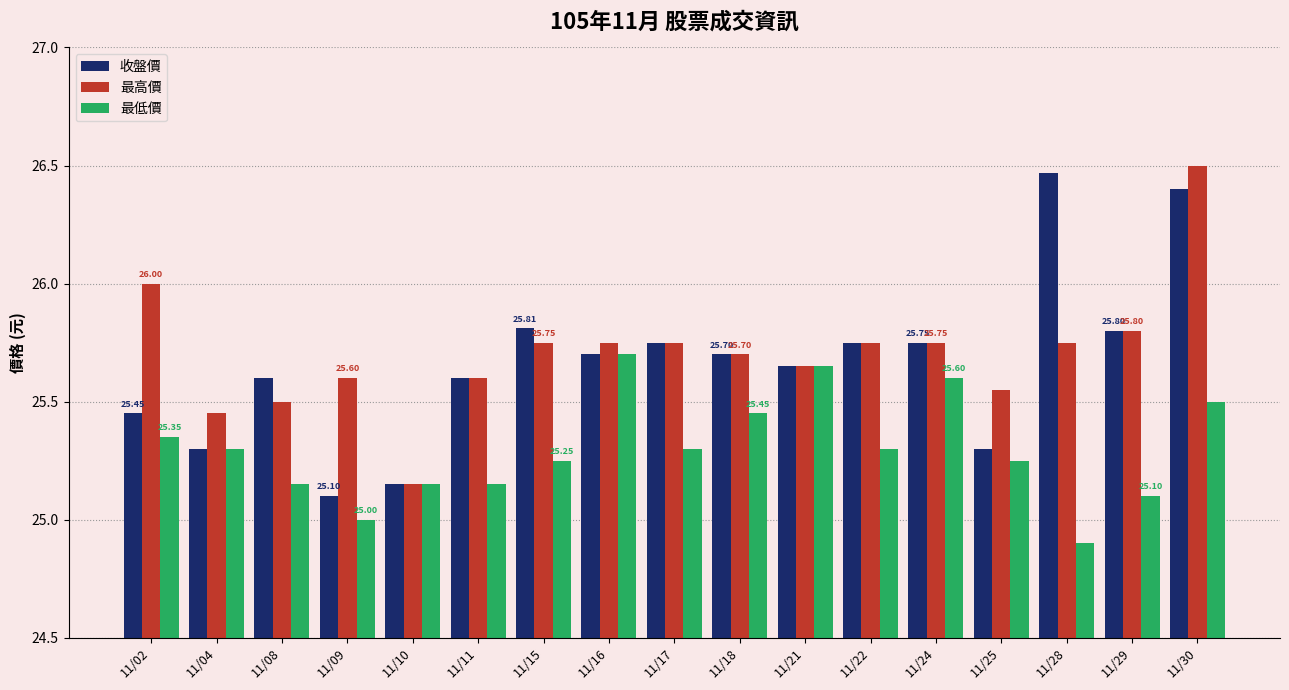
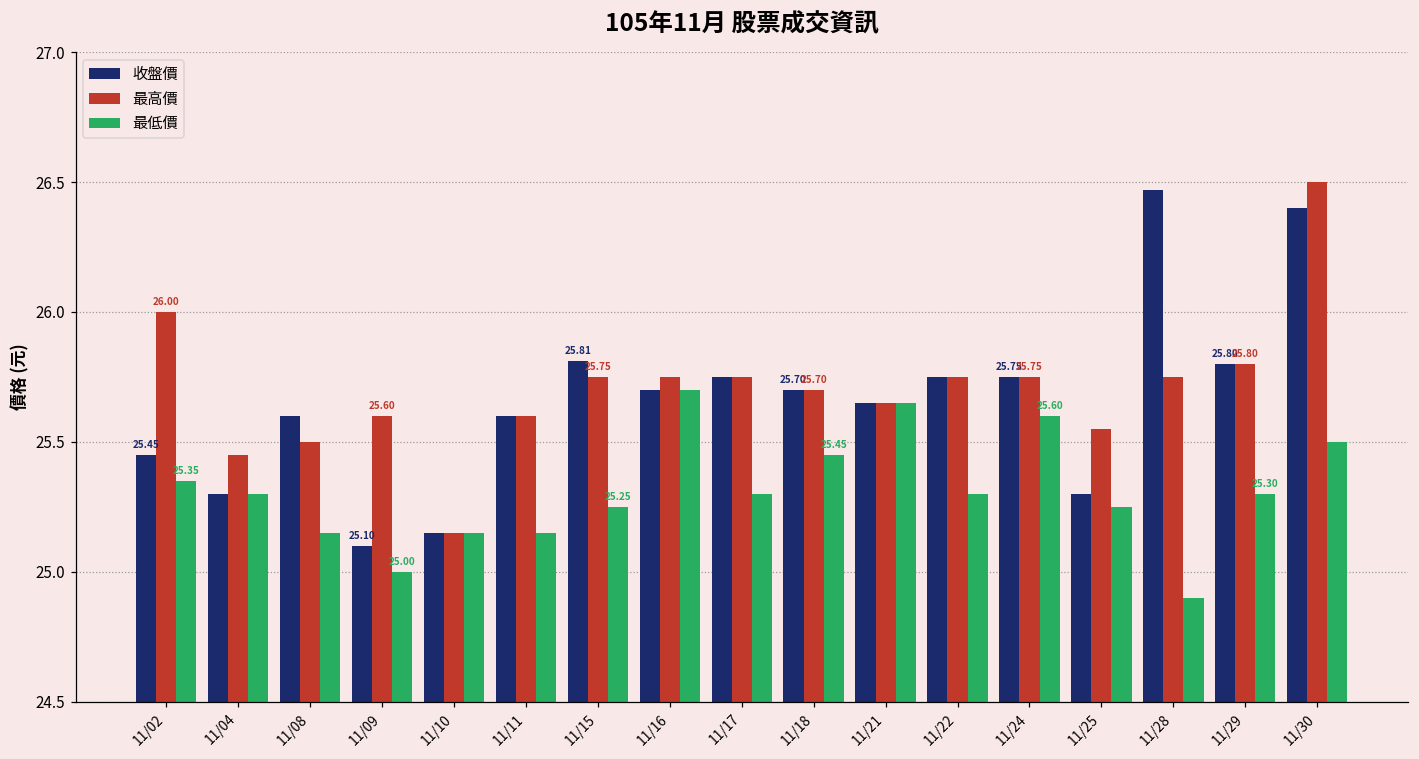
  {
    "收盤價": {
      "11/02": 25.45,
      "11/09": 25.10,
      "11/15": 25.81
    },
    "最高價": {
      "11/02": 26.00,
      "11/09": 25.60,
      "11/15": 25.75
    },
    "最低價": {
      "11/02": 25.35,
      "11/09": 25.00,
      "11/15": 25.25,
      "11/18": 25.45,
      "11/24": 25.60,
-     "11/29": 25.10
+     "11/29": 25.30
    }
  }
